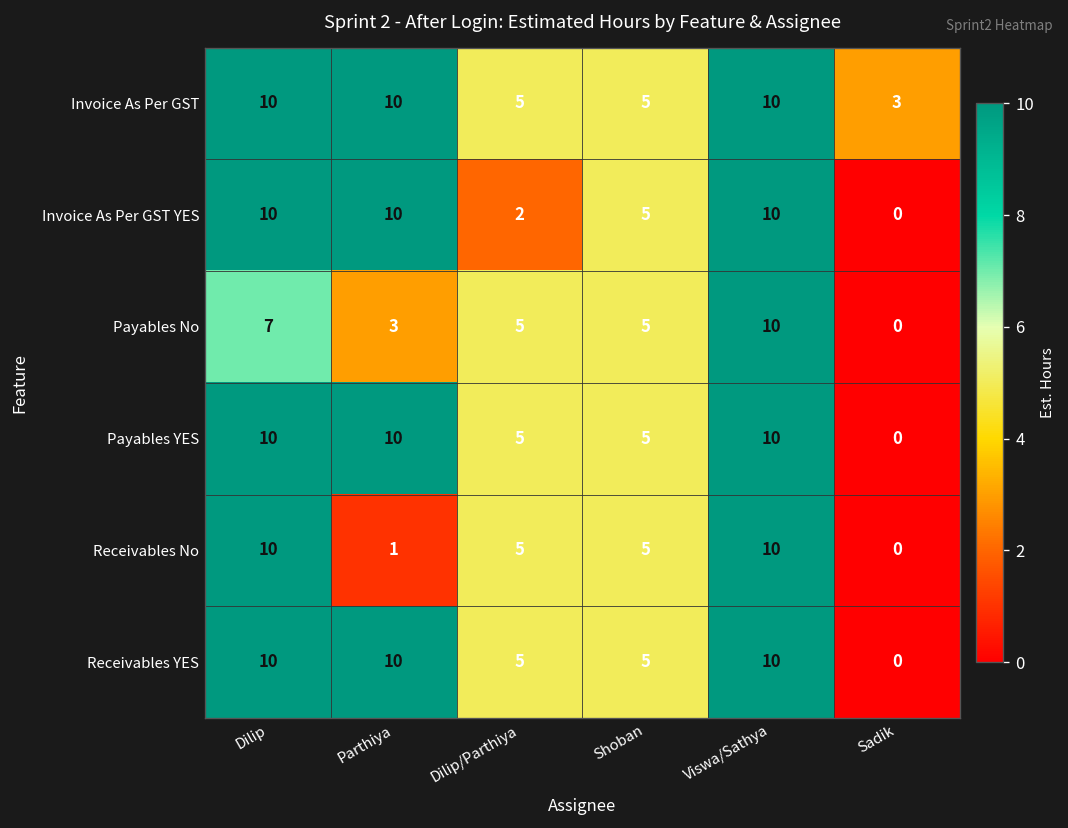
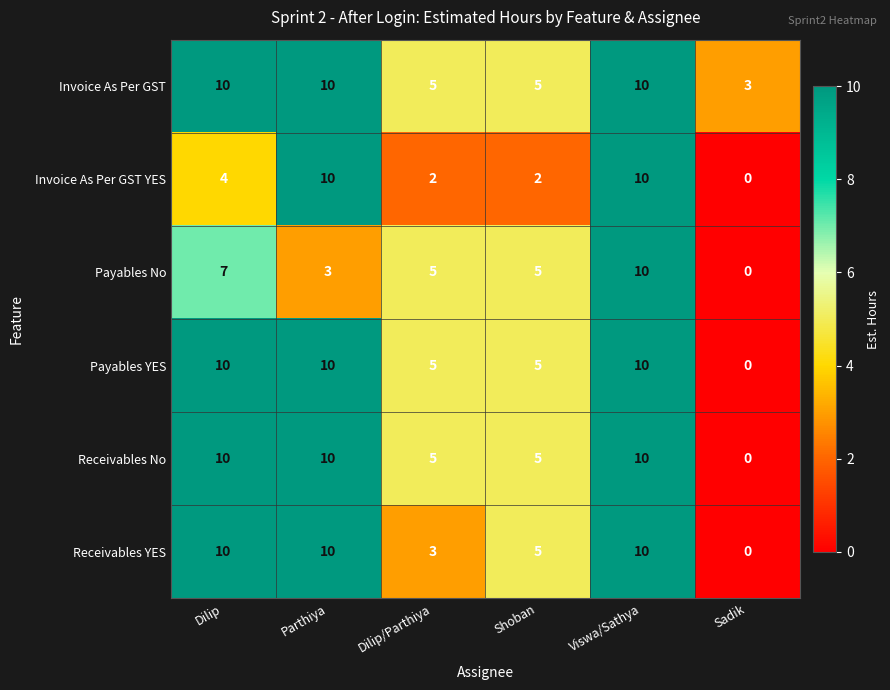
  {
    "Invoice As Per GST": {
      "Dilip": 10,
      "Parthiya": 10,
      "Dilip/Parthiya": 5,
      "Shoban": 5,
      "Viswa/Sathya": 10,
      "Sadik": 3
    },
    "Invoice As Per GST YES": {
-     "Dilip": 10,
+     "Dilip": 4,
      "Parthiya": 10,
      "Dilip/Parthiya": 2,
-     "Shoban": 5,
+     "Shoban": 2,
      "Viswa/Sathya": 10,
      "Sadik": 0
    },
    "Payables No": {
      "Dilip": 7,
      "Parthiya": 3,
      "Dilip/Parthiya": 5,
      "Shoban": 5,
      "Viswa/Sathya": 10,
      "Sadik": 0
    },
    "Payables YES": {
      "Dilip": 10,
      "Parthiya": 10,
      "Dilip/Parthiya": 5,
      "Shoban": 5,
      "Viswa/Sathya": 10,
      "Sadik": 0
    },
    "Receivables No": {
      "Dilip": 10,
-     "Parthiya": 1,
+     "Parthiya": 10,
      "Dilip/Parthiya": 5,
      "Shoban": 5,
      "Viswa/Sathya": 10,
      "Sadik": 0
    },
    "Receivables YES": {
      "Dilip": 10,
      "Parthiya": 10,
-     "Dilip/Parthiya": 5,
+     "Dilip/Parthiya": 3,
      "Shoban": 5,
      "Viswa/Sathya": 10,
      "Sadik": 0
    }
  }
